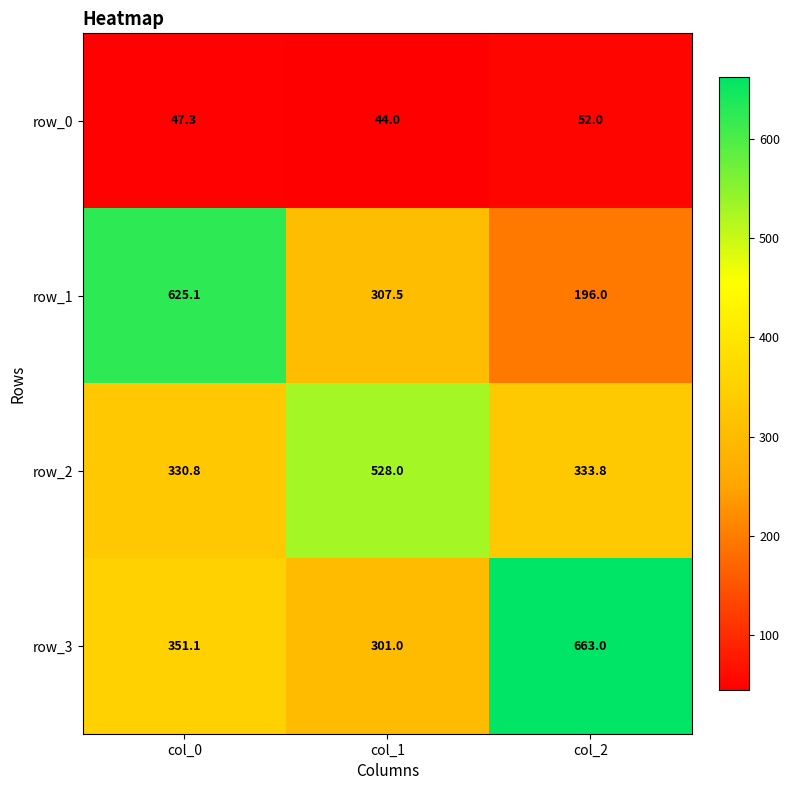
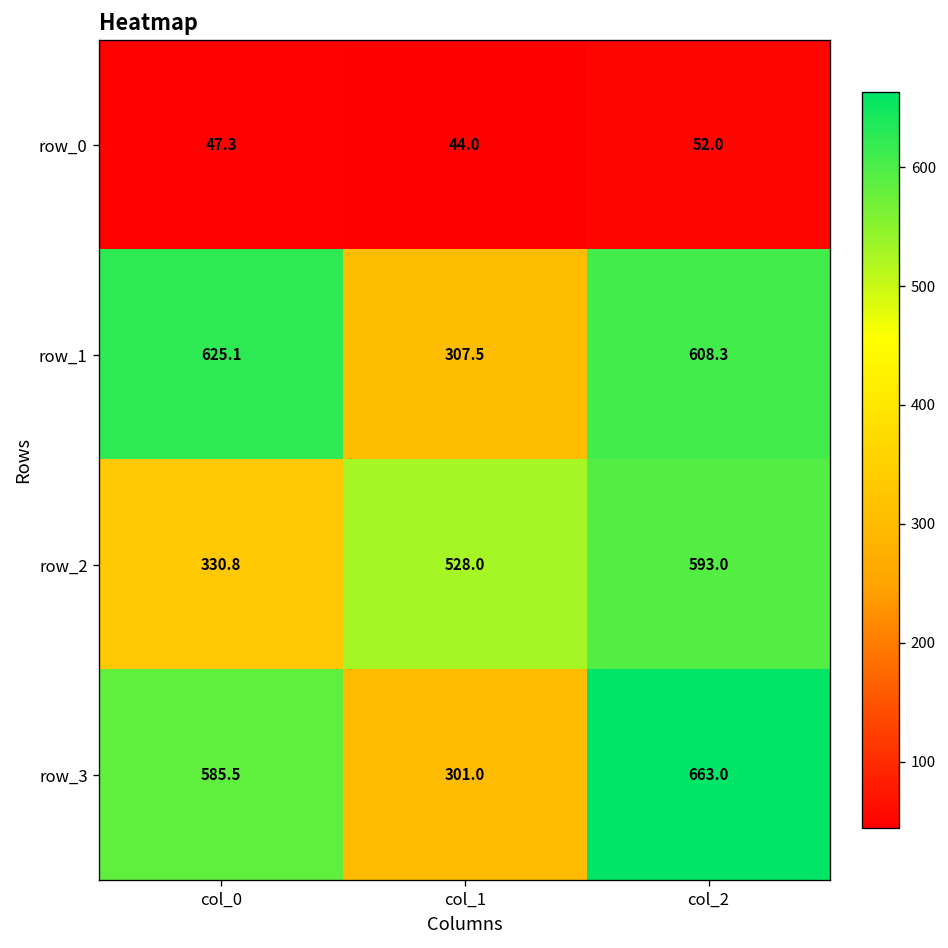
  {
    "row_0": {
      "col_0": 47.3,
      "col_1": 44.0,
      "col_2": 52.0
    },
    "row_1": {
      "col_0": 625.1,
      "col_1": 307.5,
-     "col_2": 196.0
+     "col_2": 608.3
    },
    "row_2": {
      "col_0": 330.8,
      "col_1": 528.0,
-     "col_2": 333.8
+     "col_2": 593.0
    },
    "row_3": {
-     "col_0": 351.1,
+     "col_0": 585.5,
      "col_1": 301.0,
      "col_2": 663.0
    }
  }
